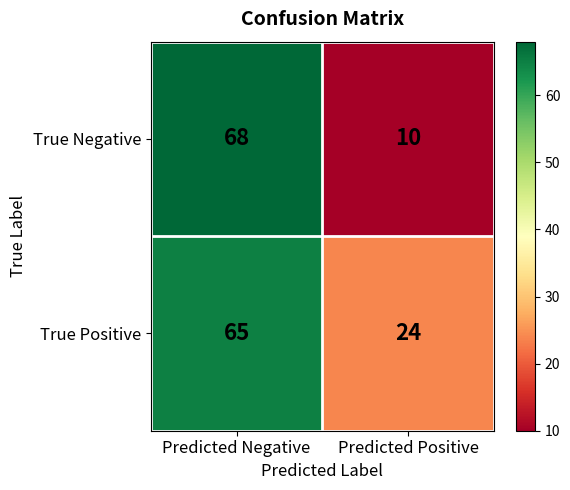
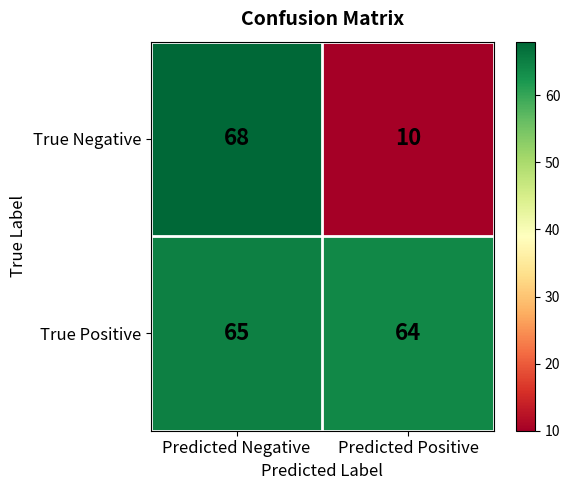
  {
    "True Negative": {
      "Predicted Negative": 68,
      "Predicted Positive": 10
    },
    "True Positive": {
      "Predicted Negative": 65,
-     "Predicted Positive": 24
+     "Predicted Positive": 64
    }
  }
